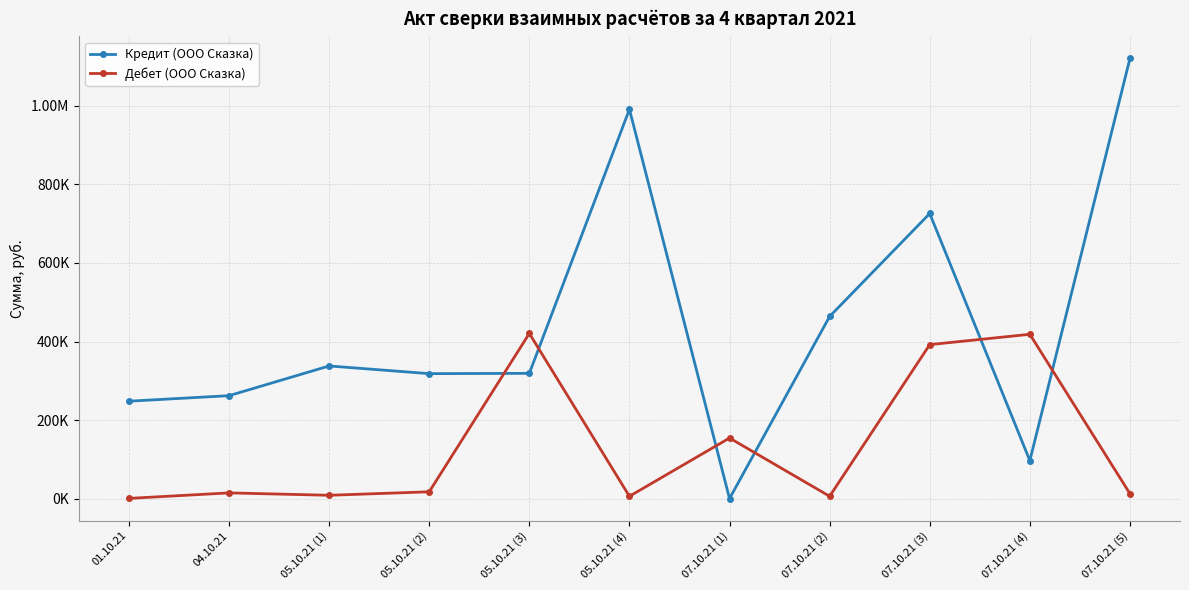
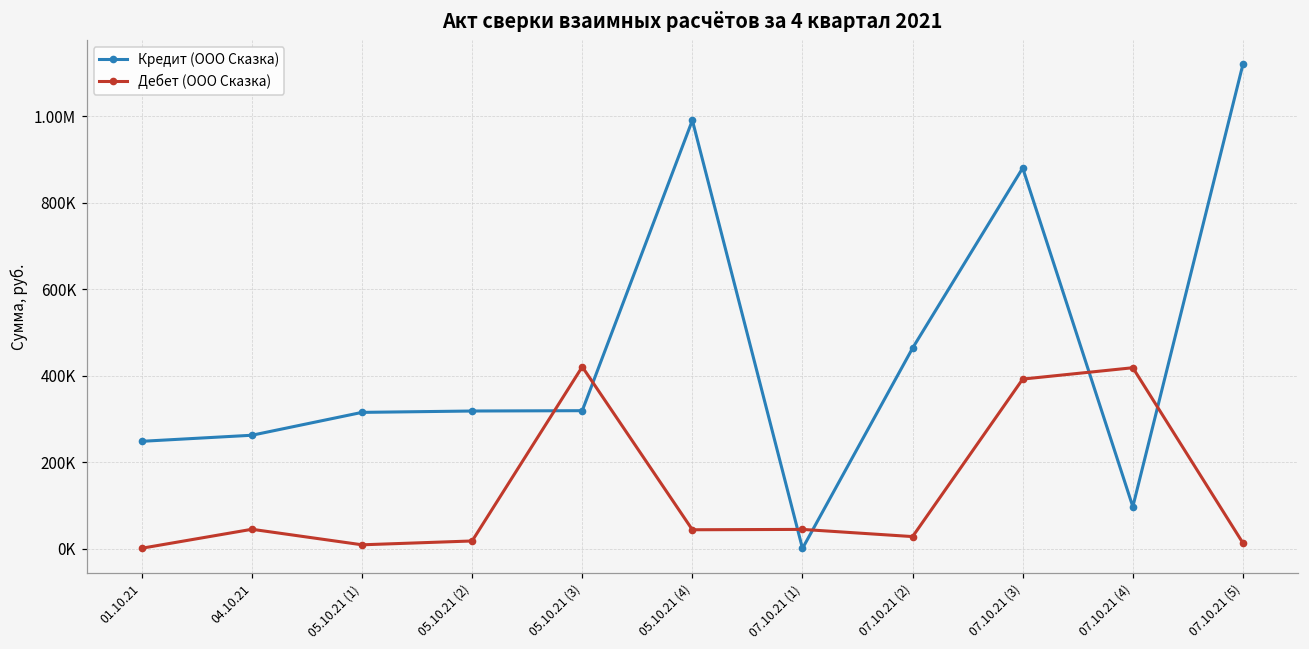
  {
    "Кредит (ООО Сказка)": {
      "01.10.21": 250000,
      "04.10.21": 260000,
-     "05.10.21 (1)": 340000,
+     "05.10.21 (1)": 320000,
      "05.10.21 (2)": 320000,
      "05.10.21 (3)": 320000,
      "05.10.21 (4)": 990000,
      "07.10.21 (1)": 0,
      "07.10.21 (2)": 460000,
-     "07.10.21 (3)": 730000,
+     "07.10.21 (3)": 880000,
      "07.10.21 (4)": 100000,
      "07.10.21 (5)": 1120000
    },
    "Дебет (ООО Сказка)": {
      "01.10.21": 0,
-     "04.10.21": 20000,
+     "04.10.21": 50000,
      "05.10.21 (1)": 10000,
      "05.10.21 (2)": 20000,
      "05.10.21 (3)": 420000,
-     "05.10.21 (4)": 10000,
-     "07.10.21 (1)": 150000,
-     "07.10.21 (2)": 10000,
+     "05.10.21 (4)": 40000,
+     "07.10.21 (1)": 40000,
+     "07.10.21 (2)": 30000,
      "07.10.21 (3)": 390000,
      "07.10.21 (4)": 420000,
      "07.10.21 (5)": 10000
    }
  }
